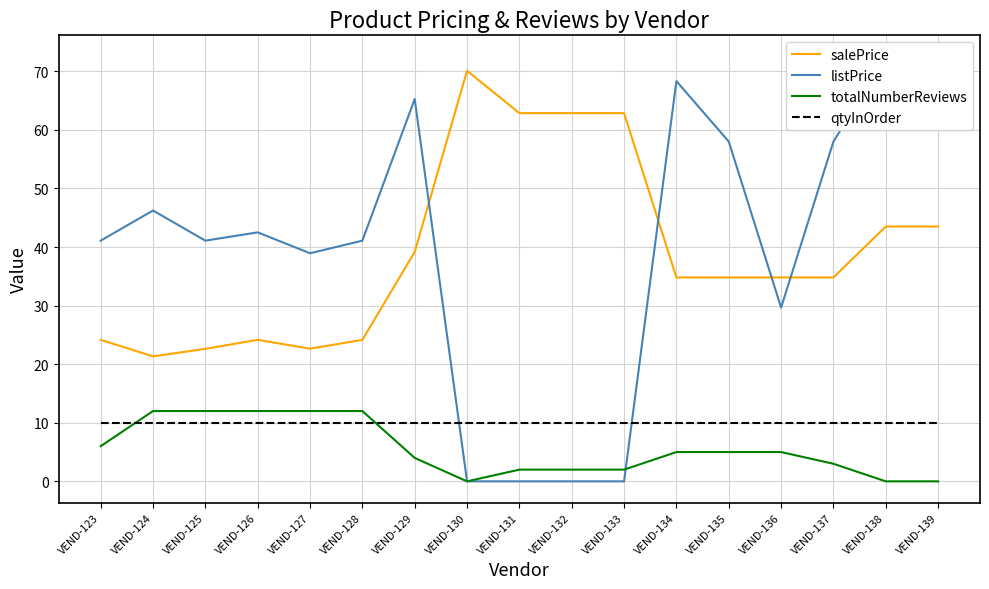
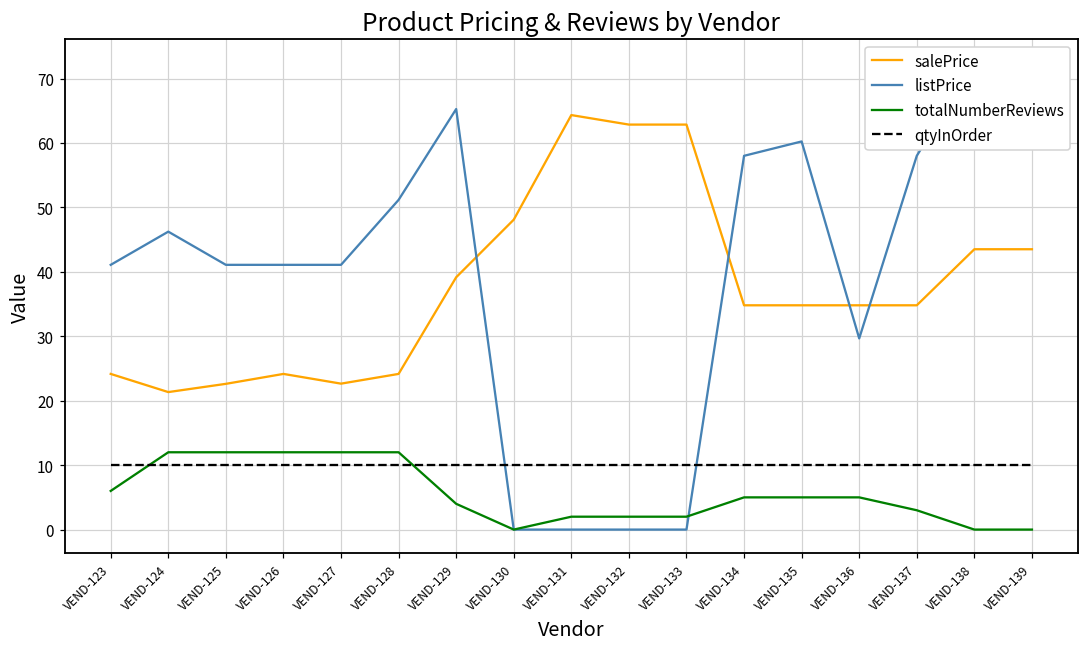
  {
    "salePrice": {
      "VEND-123": 24,
      "VEND-124": 21,
      "VEND-125": 23,
      "VEND-126": 24,
      "VEND-127": 23,
      "VEND-128": 24,
      "VEND-129": 39,
-     "VEND-130": 70,
-     "VEND-131": 63,
+     "VEND-130": 48,
+     "VEND-131": 64,
      "VEND-132": 63,
      "VEND-133": 63,
      "VEND-134": 35,
      "VEND-135": 35,
      "VEND-136": 35,
      "VEND-137": 35,
      "VEND-138": 44,
      "VEND-139": 44
    },
    "listPrice": {
      "VEND-123": 41,
      "VEND-124": 46,
      "VEND-125": 41,
-     "VEND-126": 43,
-     "VEND-127": 39,
-     "VEND-128": 41,
+     "VEND-126": 41,
+     "VEND-127": 41,
+     "VEND-128": 51,
      "VEND-129": 65,
      "VEND-131": 0,
      "VEND-132": 0,
      "VEND-133": 0,
-     "VEND-134": 68,
-     "VEND-135": 58,
+     "VEND-134": 58,
+     "VEND-135": 60,
      "VEND-136": 30,
      "VEND-137": 58
    },
    "totalNumberReviews": {
      "VEND-123": 6,
      "VEND-124": 12,
      "VEND-125": 12,
      "VEND-126": 12,
      "VEND-127": 12,
      "VEND-128": 12,
      "VEND-129": 4,
      "VEND-131": 2,
      "VEND-132": 2,
      "VEND-133": 2,
      "VEND-134": 5,
      "VEND-135": 5,
      "VEND-136": 5,
      "VEND-137": 3,
      "VEND-138": 0,
      "VEND-139": 0
    },
    "qtyInOrder": {
      "VEND-123": 10,
      "VEND-124": 10,
      "VEND-125": 10,
      "VEND-126": 10,
      "VEND-127": 10,
      "VEND-128": 10,
      "VEND-129": 10,
      "VEND-130": 10,
      "VEND-131": 10,
      "VEND-132": 10,
      "VEND-133": 10,
      "VEND-134": 10,
      "VEND-135": 10,
      "VEND-136": 10,
      "VEND-137": 10,
      "VEND-138": 10,
      "VEND-139": 10
    }
  }
